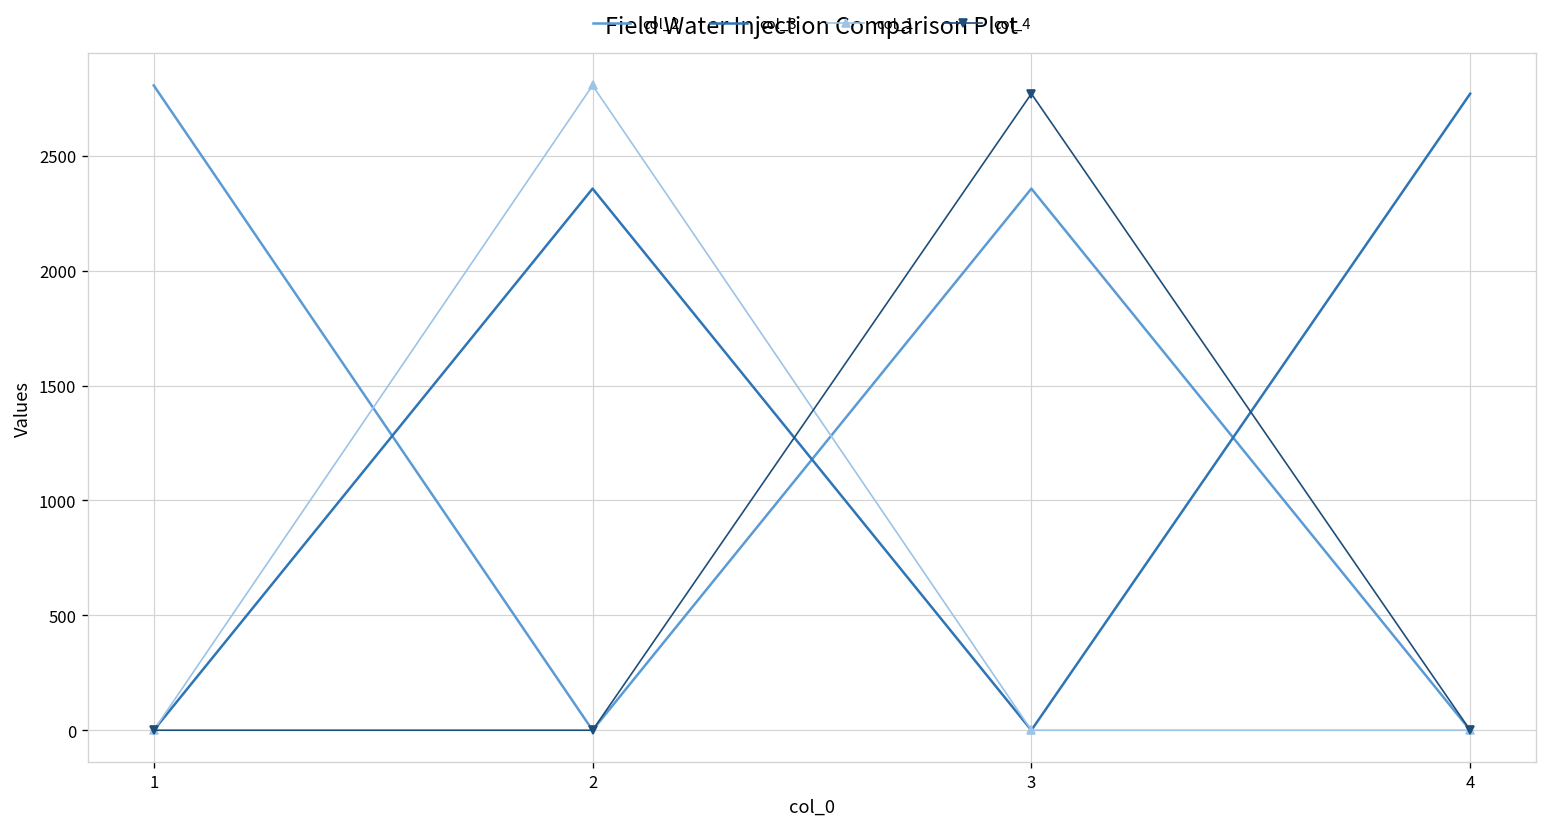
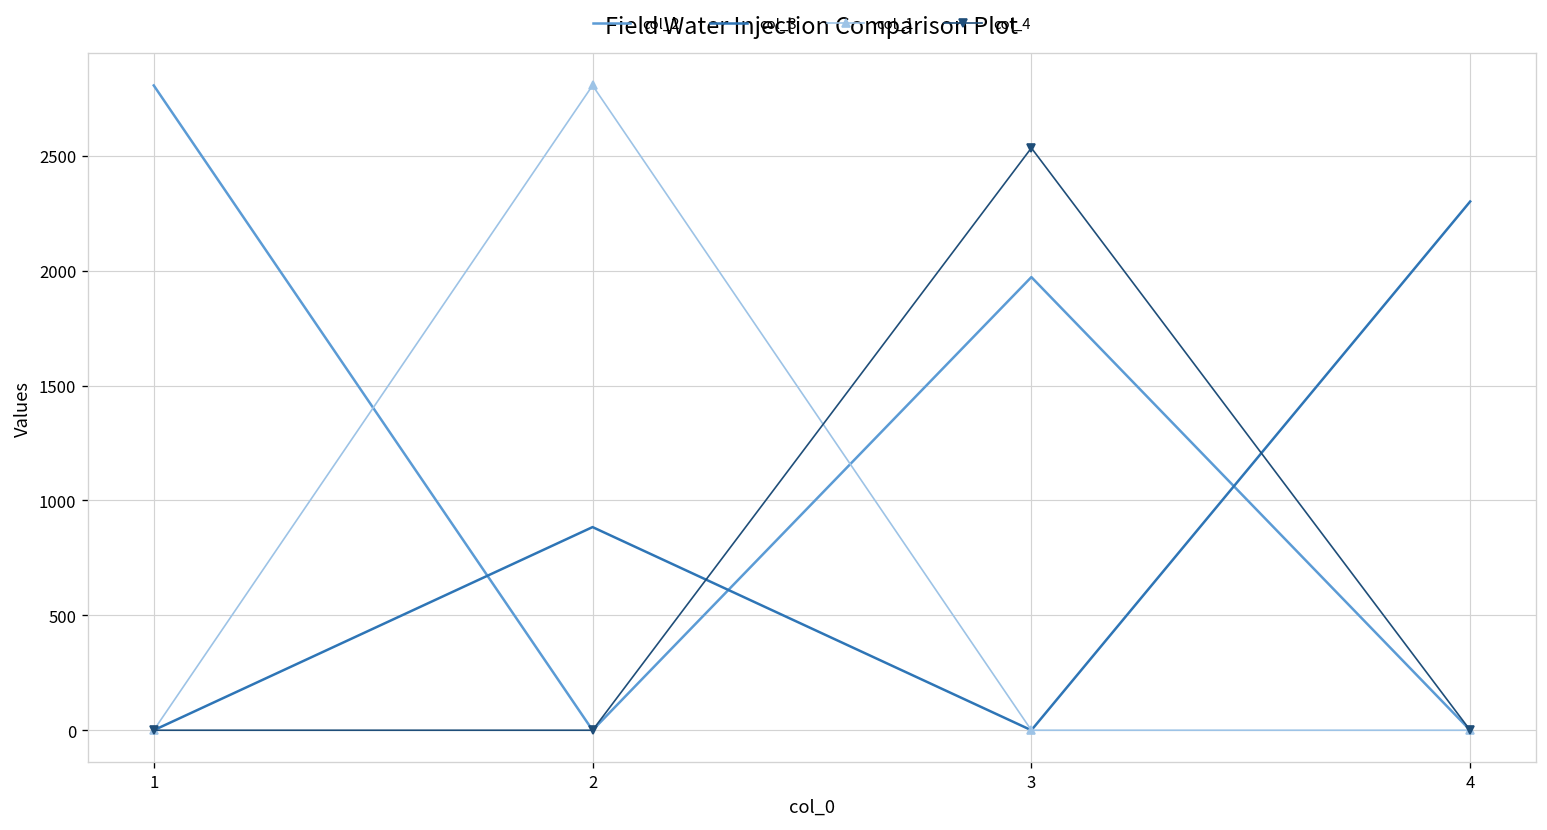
  {
    "col_2": {
      "1": 2810,
-     "3": 2360
+     "3": 1970
    },
    "col_3": {
-     "2": 2360,
-     "4": 2770
+     "2": 880,
+     "4": 2300
    },
    "col_1": {
      "2": 2810
    },
    "col_4": {
-     "3": 2770
+     "3": 2530
    }
  }
